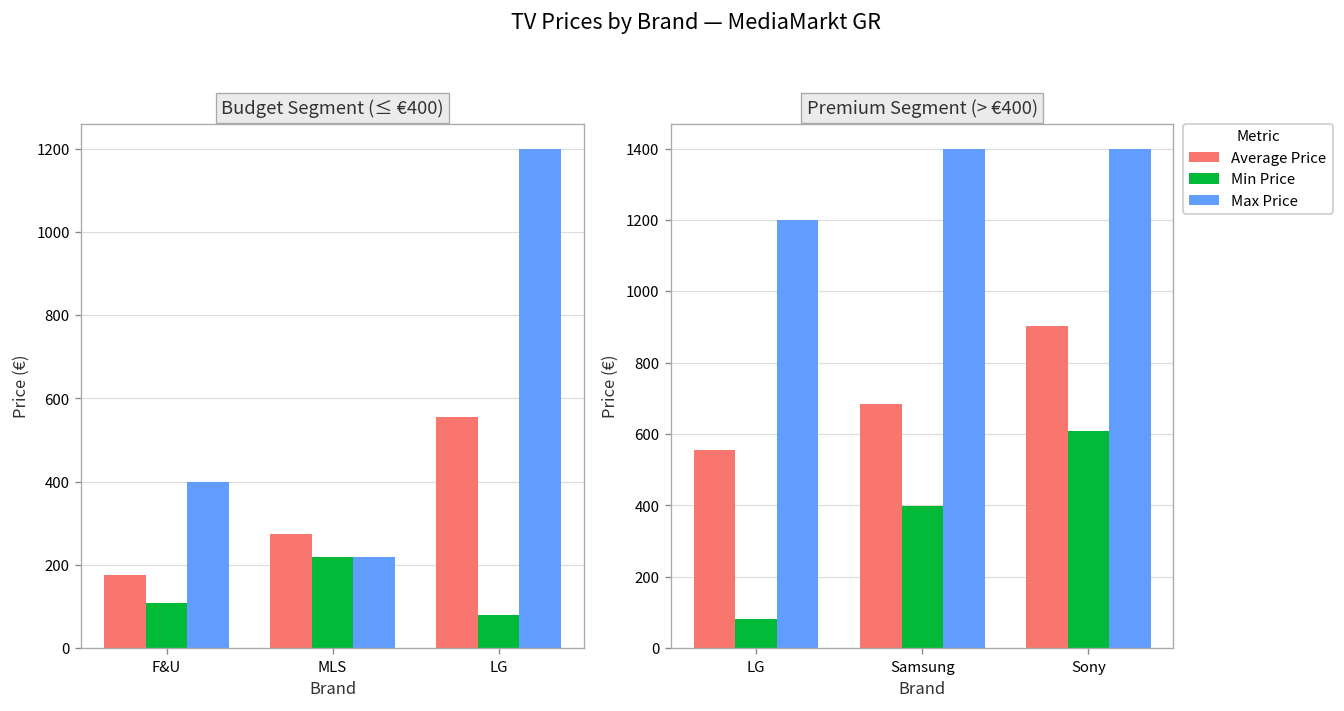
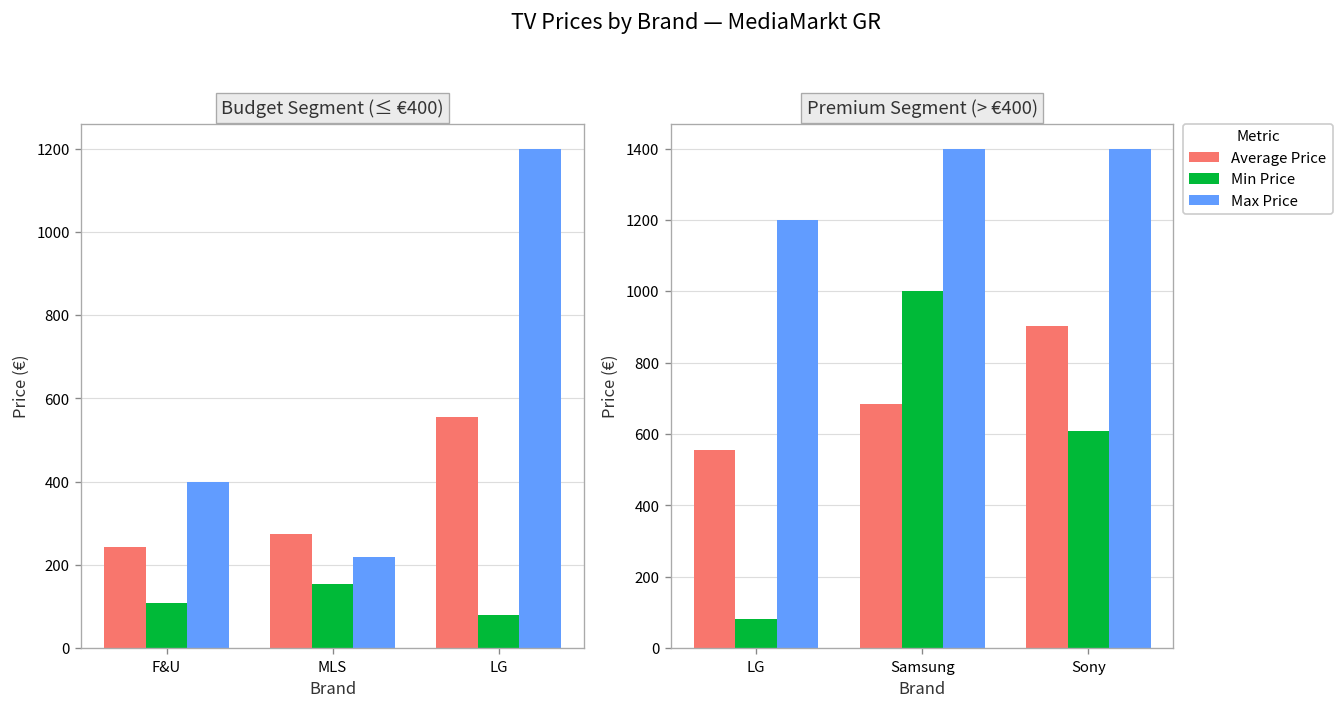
  {
    "Budget Segment (≤ €400)": {
      "Average Price": {
-       "F&U": 180,
+       "F&U": 240,
        "MLS": 270,
        "LG": 550
      },
      "Min Price": {
        "F&U": 110,
-       "MLS": 220,
+       "MLS": 160,
        "LG": 80
      },
      "Max Price": {
        "F&U": 400,
        "MLS": 220,
        "LG": 1200
      }
    },
    "Premium Segment (> €400)": {
      "Average Price": {
        "LG": 550,
        "Samsung": 680,
        "Sony": 900
      },
      "Min Price": {
        "LG": 80,
-       "Samsung": 400,
+       "Samsung": 1000,
        "Sony": 610
      },
      "Max Price": {
        "LG": 1200,
        "Samsung": 1400,
        "Sony": 1400
      }
    }
  }
